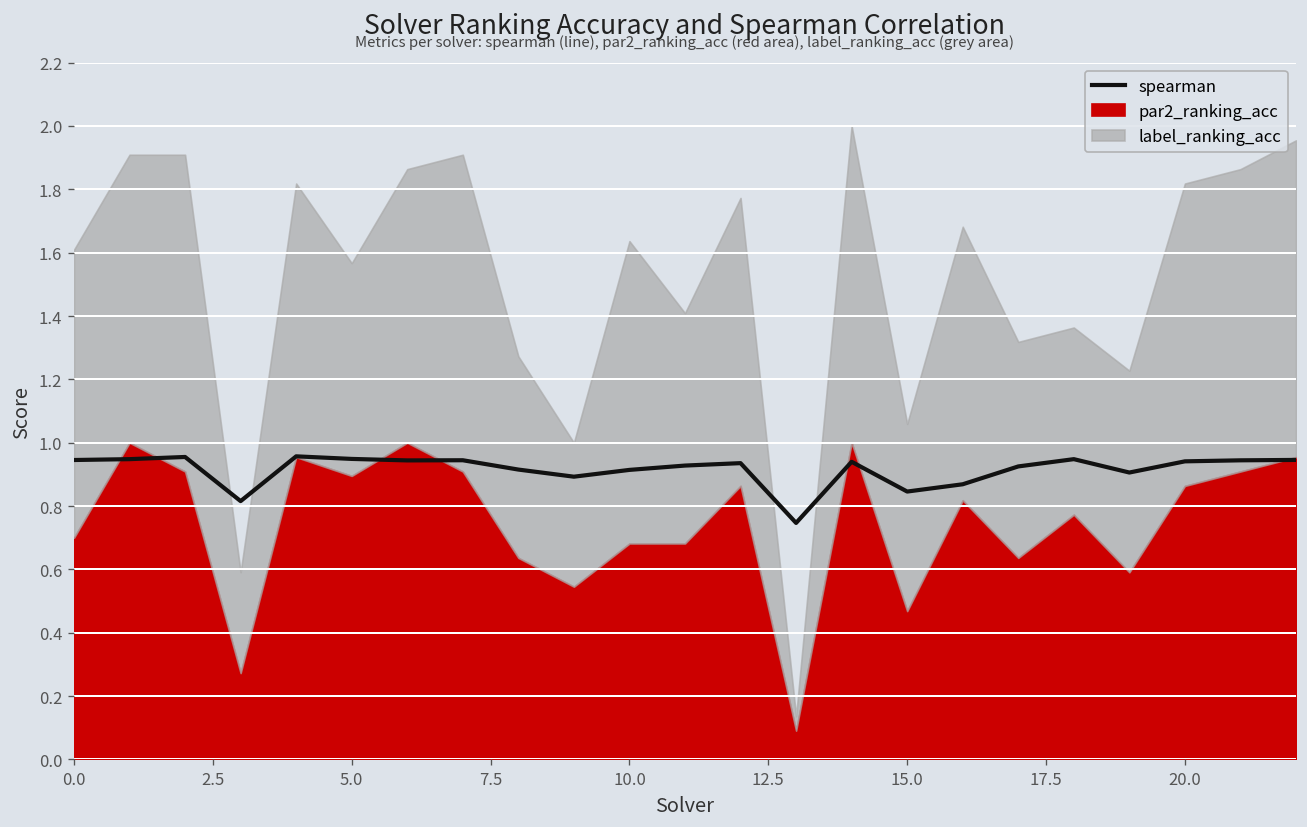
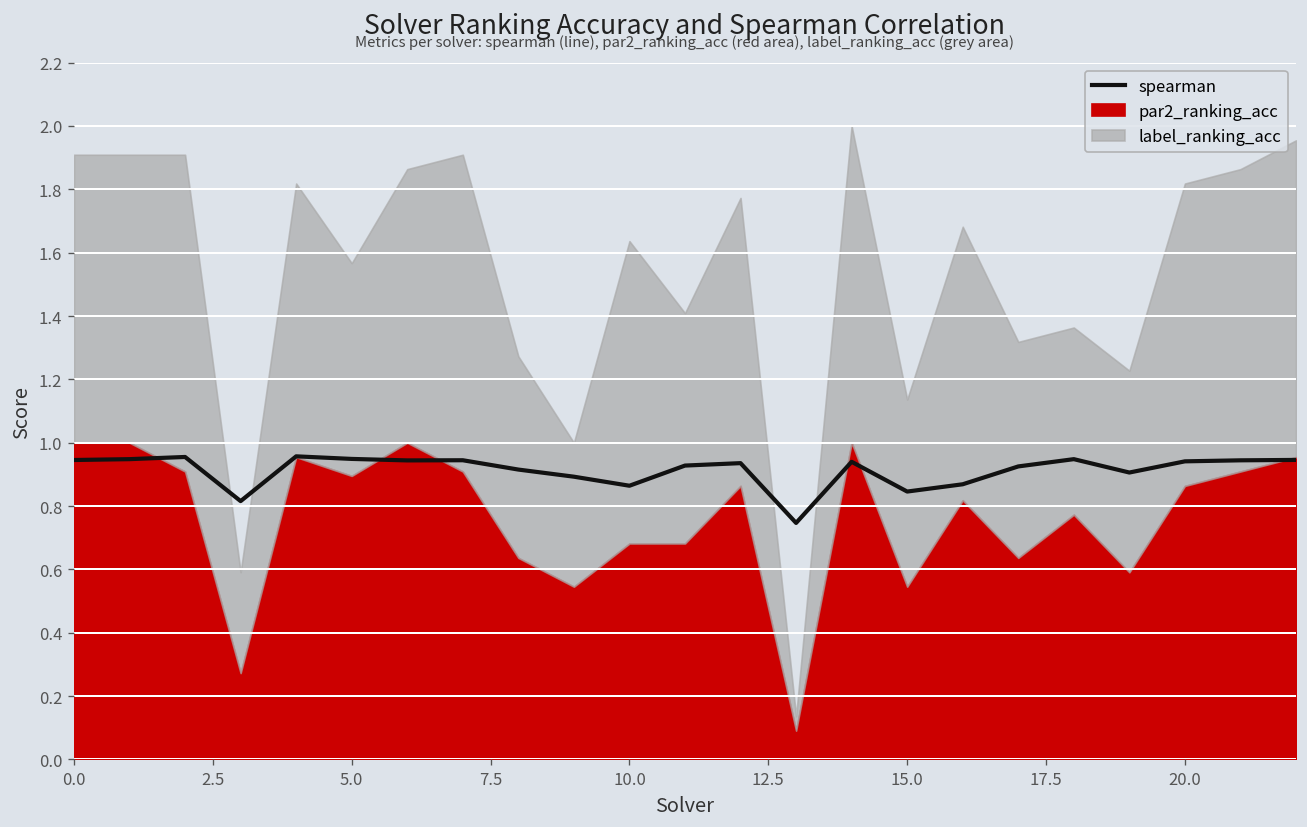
  {
    "par2_ranking_acc": {
-     "0.0": 0.7,
+     "0.0": 1.0,
      "5.0": 0.90,
      "10.0": 0.68,
-     "15.0": 0.47,
+     "15.0": 0.55,
      "20.0": 0.86
    },
    "spearman": {
      "0.0": 0.95,
      "5.0": 0.95,
-     "10.0": 0.91,
+     "10.0": 0.86,
      "15.0": 0.85,
      "20.0": 0.94
    },
    "label_ranking_acc": {
      "0.0": 0.91,
      "5.0": 0.67,
      "10.0": 0.95,
      "15.0": 0.59,
      "20.0": 0.95
    }
  }
